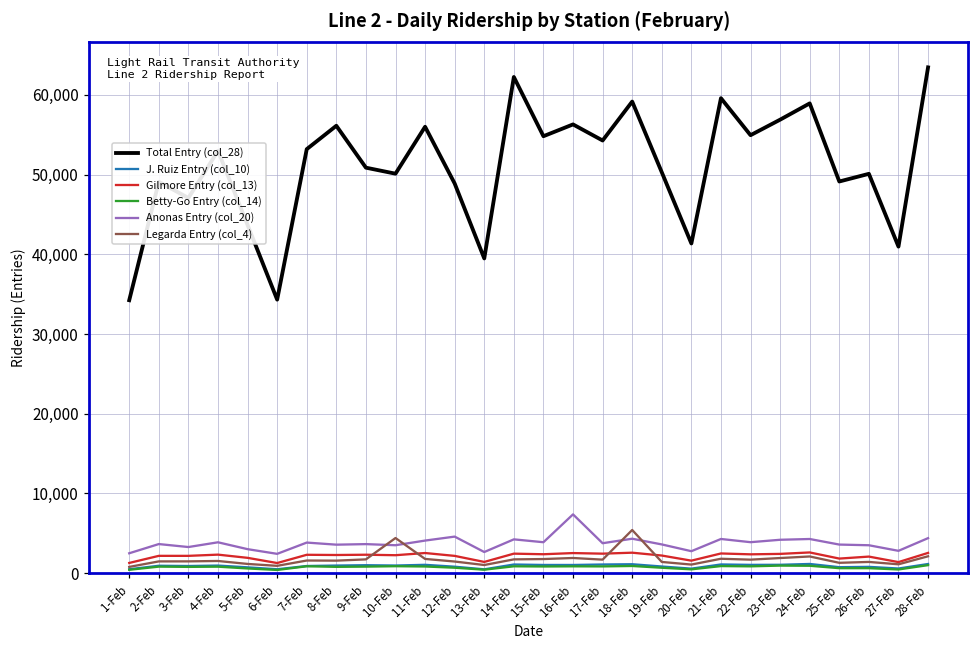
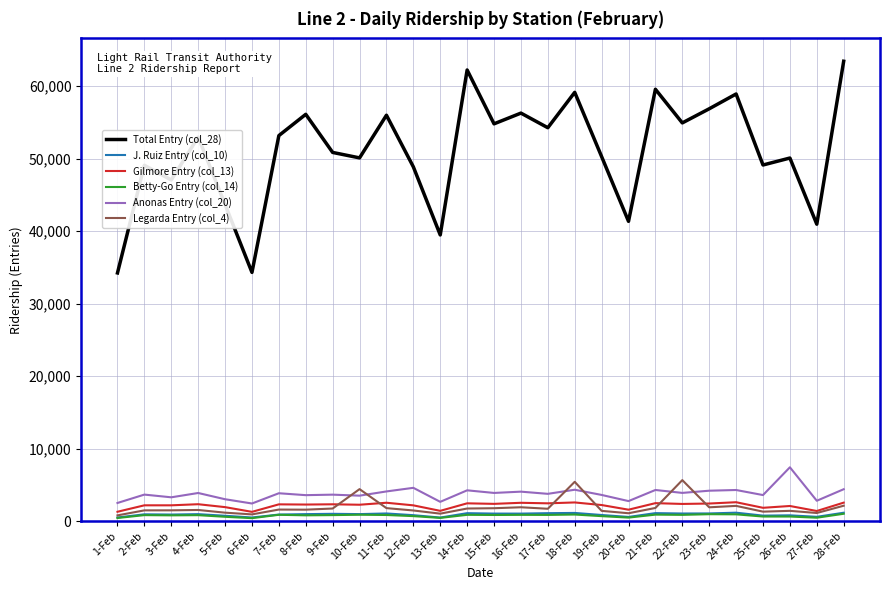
  {
    "Total Entry (col_28)": {
      "1-Feb": "34,000",
      "6-Feb": "34,000",
      "7-Feb": "53,000",
      "8-Feb": "56,000",
      "9-Feb": "51,000",
      "10-Feb": "50,000",
      "11-Feb": "56,000",
      "12-Feb": "49,000",
      "13-Feb": "39,000",
      "14-Feb": "62,000",
      "15-Feb": "55,000",
      "16-Feb": "56,000",
      "17-Feb": "54,000",
      "18-Feb": "59,000",
      "19-Feb": "50,000",
      "20-Feb": "41,000",
      "21-Feb": "60,000",
      "22-Feb": "55,000",
      "23-Feb": "57,000",
      "24-Feb": "59,000",
      "25-Feb": "49,000",
      "26-Feb": "50,000",
      "27-Feb": "41,000",
      "28-Feb": "63,000"
    },
    "Gilmore Entry (col_13)": {
      "1-Feb": "1,000",
      "2-Feb": "2,000",
      "3-Feb": "2,000",
      "4-Feb": "2,000",
      "5-Feb": "2,000",
      "7-Feb": "2,000",
      "8-Feb": "2,000",
      "9-Feb": "2,000",
      "10-Feb": "2,000",
      "11-Feb": "3,000",
      "12-Feb": "2,000",
      "13-Feb": "1,000",
      "14-Feb": "2,000",
      "15-Feb": "2,000",
      "16-Feb": "3,000",
      "17-Feb": "2,000",
      "18-Feb": "3,000",
      "19-Feb": "2,000",
      "20-Feb": "2,000",
      "21-Feb": "2,000",
      "22-Feb": "2,000",
      "23-Feb": "2,000",
      "24-Feb": "3,000",
      "25-Feb": "2,000",
      "26-Feb": "2,000",
      "28-Feb": "3,000"
    },
    "Anonas Entry (col_20)": {
      "1-Feb": "2,000",
      "2-Feb": "4,000",
      "3-Feb": "3,000",
      "4-Feb": "4,000",
      "5-Feb": "3,000",
      "6-Feb": "2,000",
      "7-Feb": "4,000",
      "8-Feb": "4,000",
      "9-Feb": "4,000",
      "10-Feb": "4,000",
      "11-Feb": "4,000",
      "12-Feb": "5,000",
      "13-Feb": "3,000",
      "14-Feb": "4,000",
      "15-Feb": "4,000",
-     "16-Feb": "7,000",
+     "16-Feb": "4,000",
      "17-Feb": "4,000",
      "18-Feb": "4,000",
      "19-Feb": "4,000",
      "20-Feb": "3,000",
      "21-Feb": "4,000",
      "22-Feb": "4,000",
      "23-Feb": "4,000",
      "24-Feb": "4,000",
      "25-Feb": "4,000",
-     "26-Feb": "4,000",
+     "26-Feb": "7,000",
      "27-Feb": "3,000",
      "28-Feb": "4,000"
    },
    "Legarda Entry (col_4)": {
      "2-Feb": "1,000",
      "3-Feb": "1,000",
      "4-Feb": "2,000",
      "5-Feb": "1,000",
      "7-Feb": "2,000",
      "8-Feb": "2,000",
      "9-Feb": "2,000",
      "10-Feb": "4,000",
      "11-Feb": "2,000",
      "12-Feb": "1,000",
      "13-Feb": "1,000",
      "14-Feb": "2,000",
      "15-Feb": "2,000",
      "16-Feb": "2,000",
      "17-Feb": "2,000",
      "18-Feb": "5,000",
      "19-Feb": "1,000",
      "20-Feb": "1,000",
      "21-Feb": "2,000",
-     "22-Feb": "2,000",
+     "22-Feb": "6,000",
      "23-Feb": "2,000",
      "24-Feb": "2,000",
      "25-Feb": "1,000",
      "26-Feb": "1,000",
      "28-Feb": "2,000"
    }
  }
